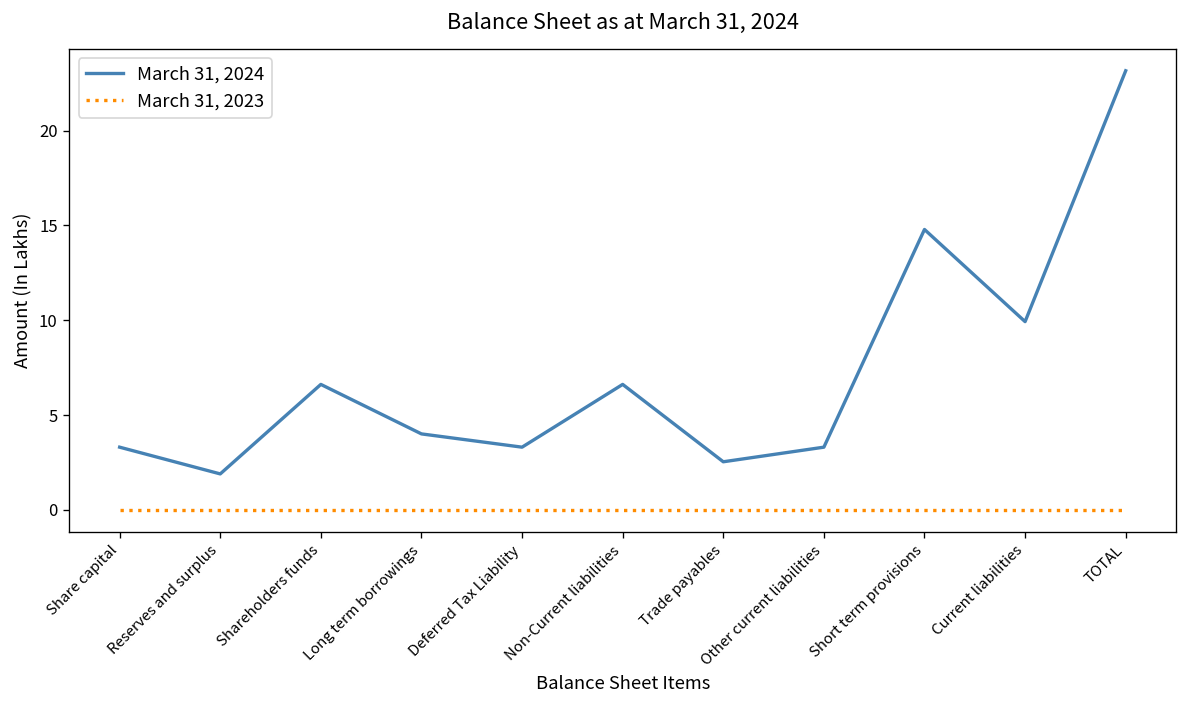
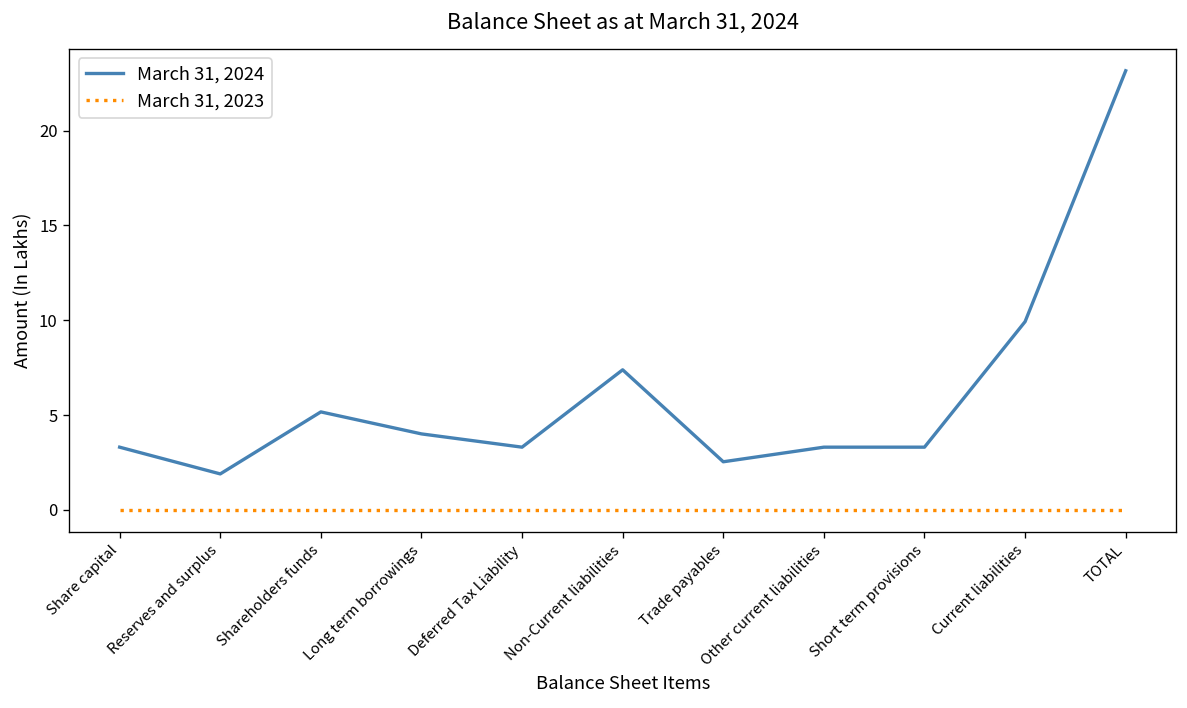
  {
    "March 31, 2024": {
      "Share capital": 3.3,
      "Reserves and surplus": 1.9,
-     "Shareholders funds": 6.6,
+     "Shareholders funds": 5.2,
      "Long term borrowings": 4.0,
      "Deferred Tax Liability": 3.3,
-     "Non-Current liabilities": 6.6,
+     "Non-Current liabilities": 7.4,
      "Trade payables": 2.5,
      "Other current liabilities": 3.3,
-     "Short term provisions": 14.8,
+     "Short term provisions": 3.3,
      "Current liabilities": 9.9,
      "TOTAL": 23.2
    },
    "March 31, 2023": {
      "Share capital": 0.0,
      "Reserves and surplus": 0.0,
      "Shareholders funds": 0.0,
      "Long term borrowings": 0.0,
      "Deferred Tax Liability": 0.0,
      "Non-Current liabilities": 0.0,
      "Trade payables": 0.0,
      "Other current liabilities": 0.0,
      "Short term provisions": 0.0,
      "Current liabilities": 0.0,
      "TOTAL": 0.0
    }
  }
